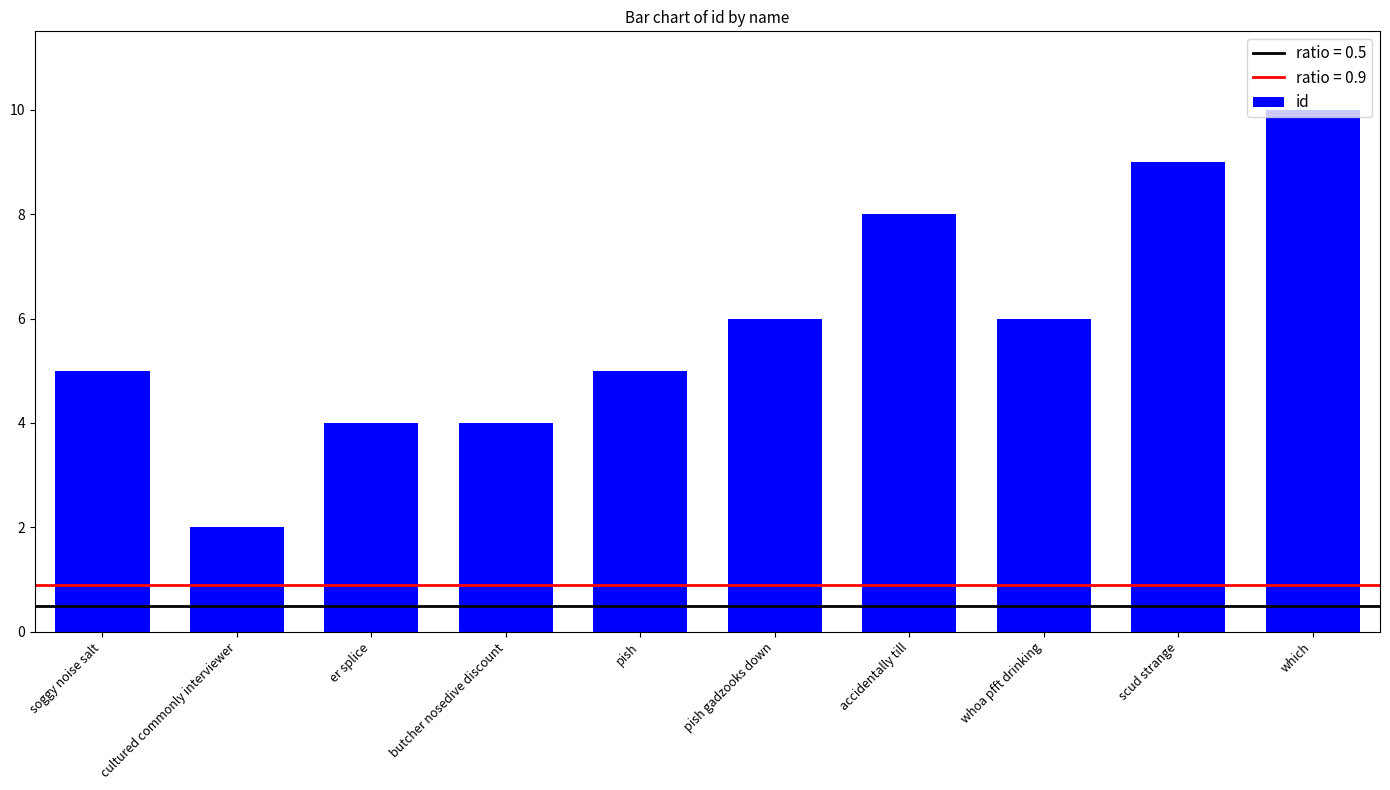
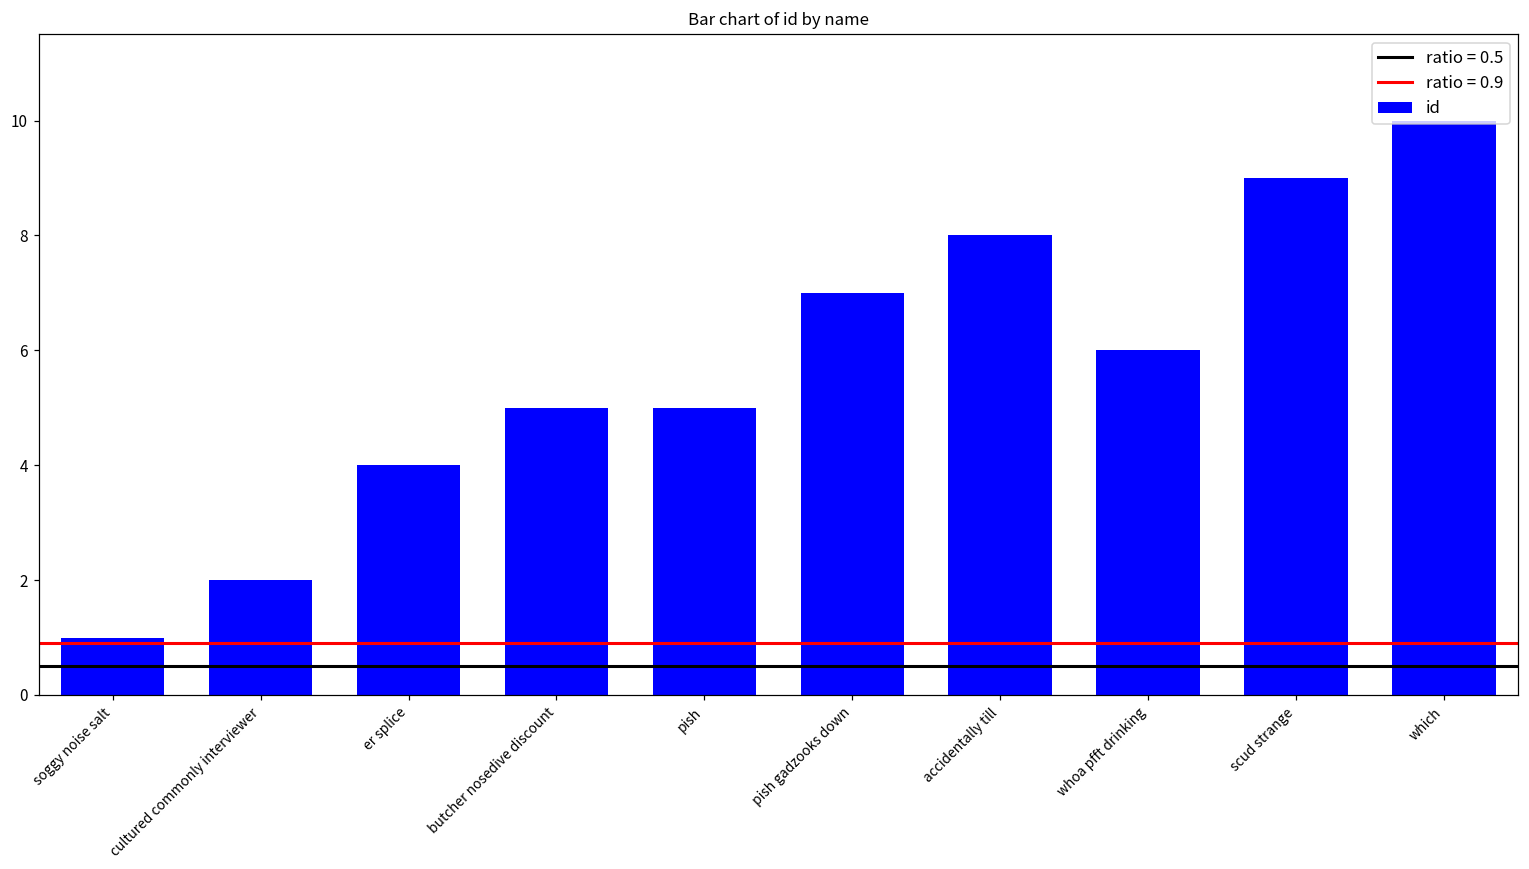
  {
-   "soggy noise salt": 5,
+   "soggy noise salt": 1,
    "cultured commonly interviewer": 2,
    "er splice": 4,
-   "butcher nosedive discount": 4,
+   "butcher nosedive discount": 5,
    "pish": 5,
-   "pish gadzooks down": 6,
+   "pish gadzooks down": 7,
    "accidentally till": 8,
    "whoa pfft drinking": 6,
    "scud strange": 9
  }
